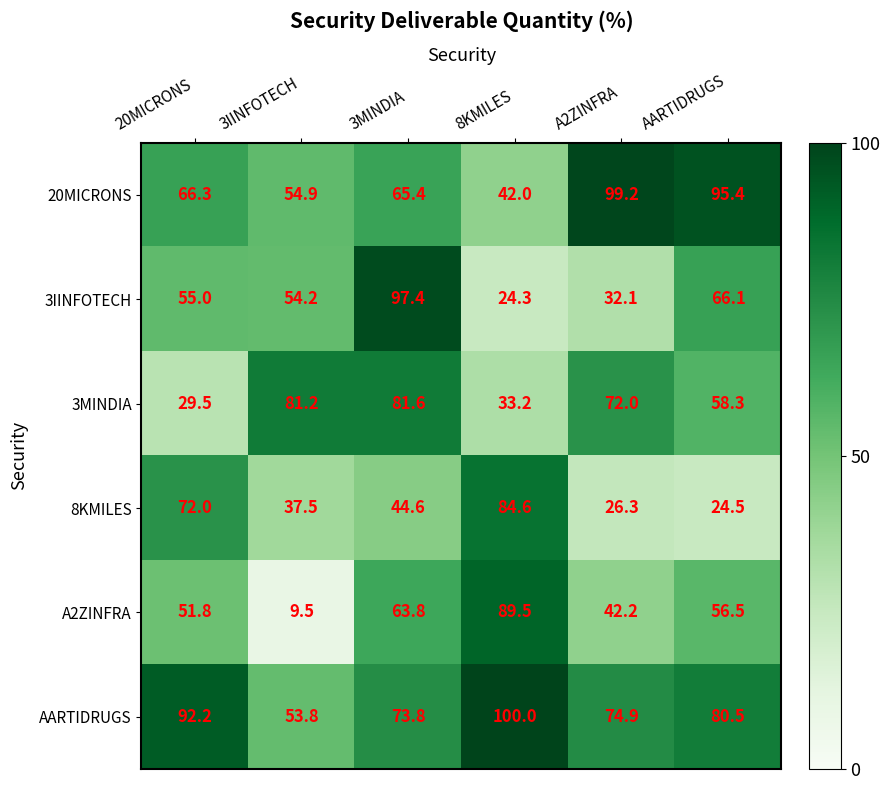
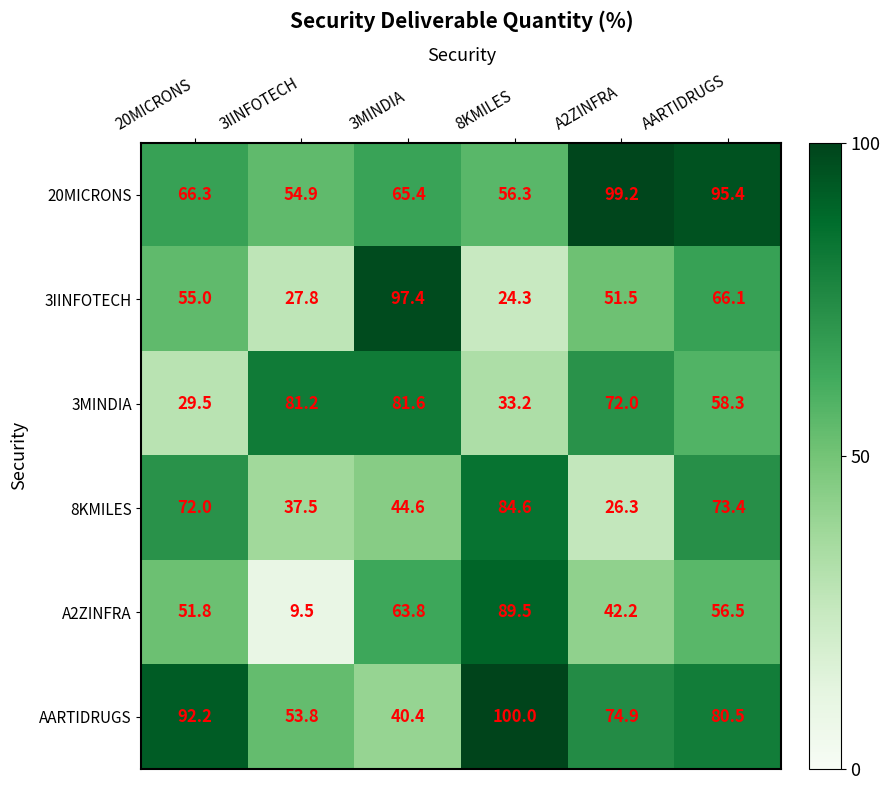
  {
    "20MICRONS": {
      "20MICRONS": 66.3,
      "3IINFOTECH": 54.9,
      "3MINDIA": 65.4,
-     "8KMILES": 42.0,
+     "8KMILES": 56.3,
      "A2ZINFRA": 99.2,
      "AARTIDRUGS": 95.4
    },
    "3IINFOTECH": {
      "20MICRONS": 55.0,
-     "3IINFOTECH": 54.2,
+     "3IINFOTECH": 27.8,
      "3MINDIA": 97.4,
      "8KMILES": 24.3,
-     "A2ZINFRA": 32.1,
+     "A2ZINFRA": 51.5,
      "AARTIDRUGS": 66.1
    },
    "3MINDIA": {
      "20MICRONS": 29.5,
      "3IINFOTECH": 81.2,
      "3MINDIA": 81.6,
      "8KMILES": 33.2,
      "A2ZINFRA": 72.0,
      "AARTIDRUGS": 58.3
    },
    "8KMILES": {
      "20MICRONS": 72.0,
      "3IINFOTECH": 37.5,
      "3MINDIA": 44.6,
      "8KMILES": 84.6,
      "A2ZINFRA": 26.3,
-     "AARTIDRUGS": 24.5
+     "AARTIDRUGS": 73.4
    },
    "A2ZINFRA": {
      "20MICRONS": 51.8,
      "3IINFOTECH": 9.5,
      "3MINDIA": 63.8,
      "8KMILES": 89.5,
      "A2ZINFRA": 42.2,
      "AARTIDRUGS": 56.5
    },
    "AARTIDRUGS": {
      "20MICRONS": 92.2,
      "3IINFOTECH": 53.8,
-     "3MINDIA": 73.8,
+     "3MINDIA": 40.4,
      "8KMILES": 100.0,
      "A2ZINFRA": 74.9,
      "AARTIDRUGS": 80.5
    }
  }
